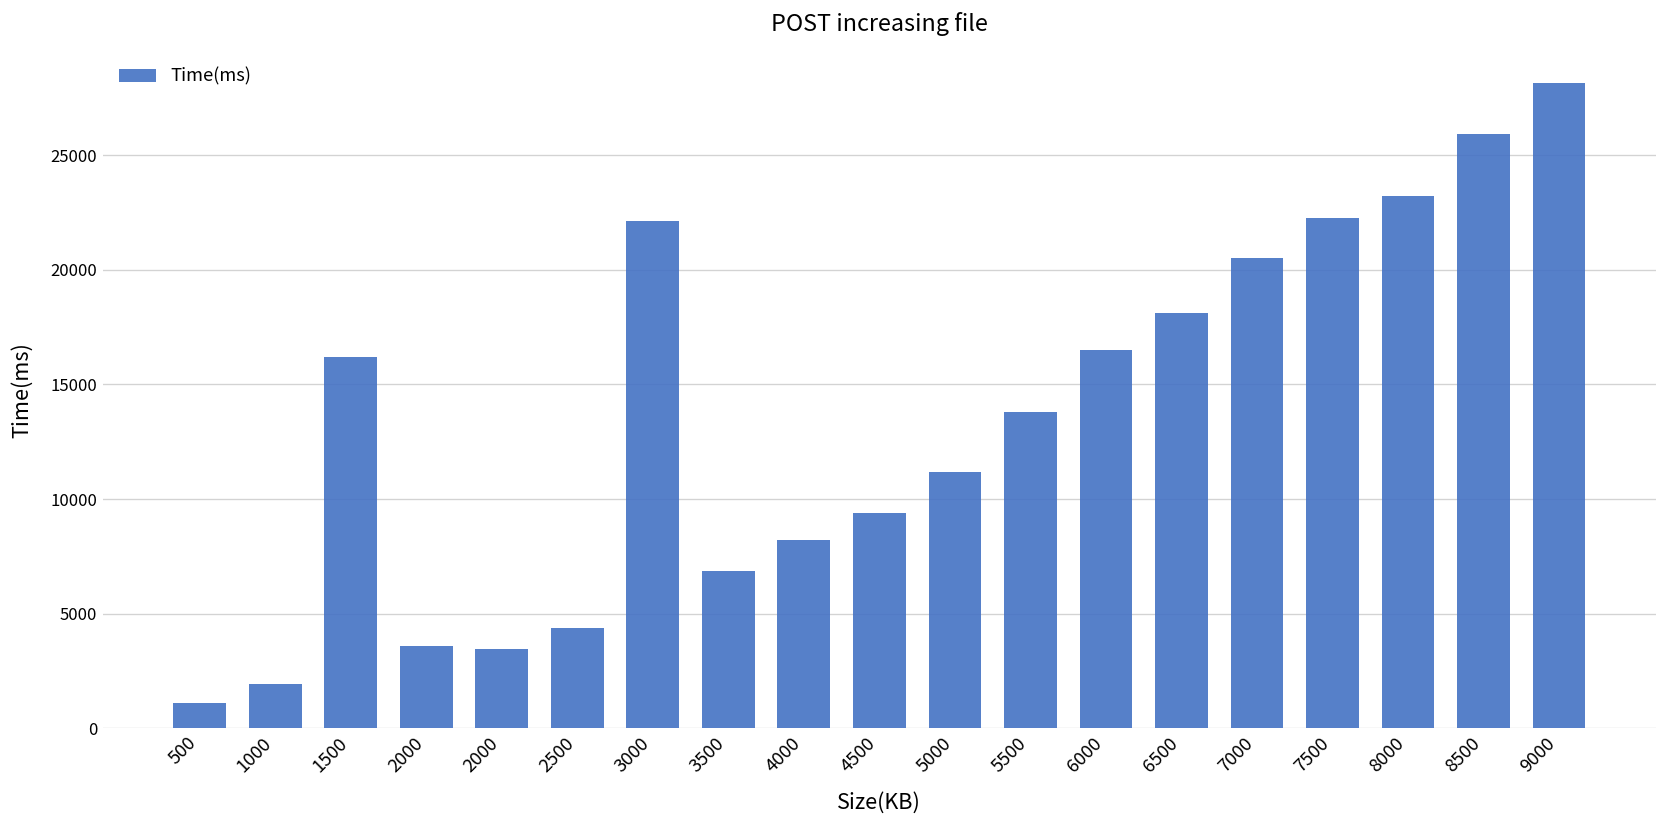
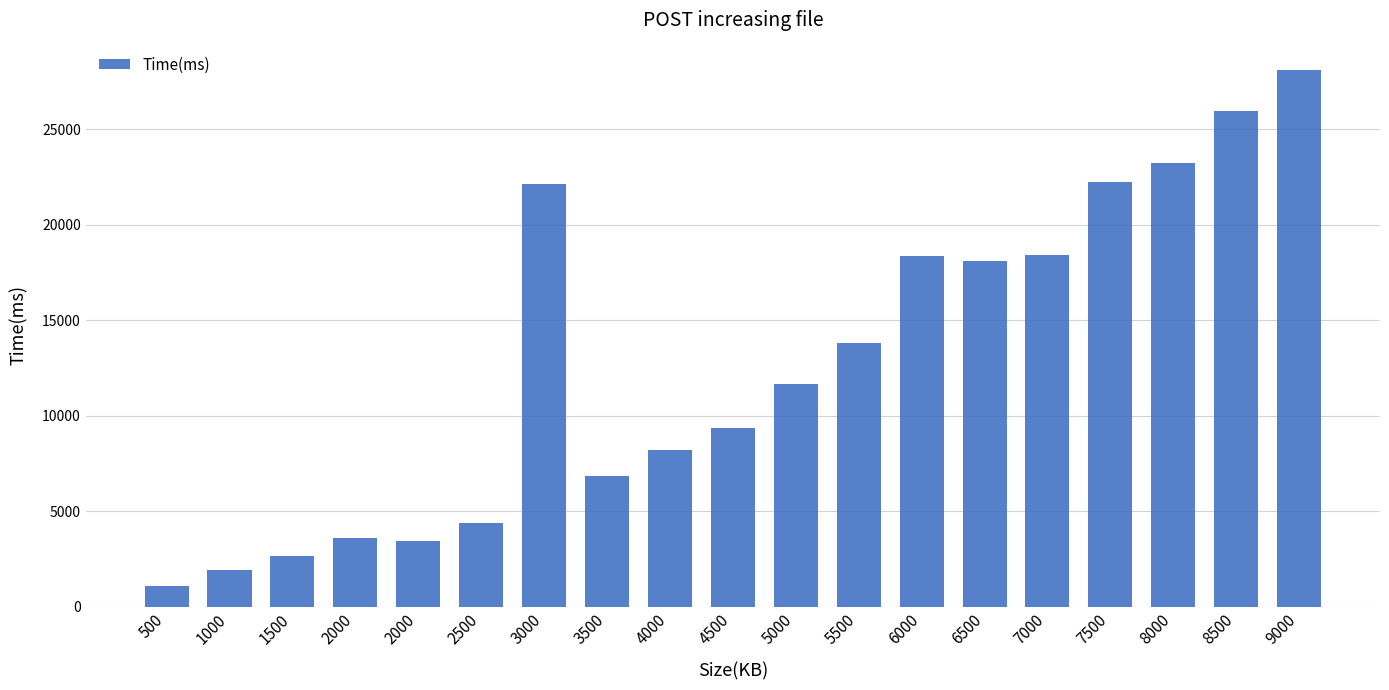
  {
    "500": 1100,
    "1000": 1900,
-   "1500": 16200,
+   "1500": 2700,
    "2500": 4400,
    "3000": 22100,
    "3500": 6800,
    "4000": 8200,
    "4500": 9400,
-   "5000": 11200,
+   "5000": 11600,
    "5500": 13800,
-   "6000": 16500,
+   "6000": 18300,
    "6500": 18100,
-   "7000": 20500,
+   "7000": 18400,
    "7500": 22300,
    "8000": 23200,
    "8500": 25900,
    "9000": 28100
  }
